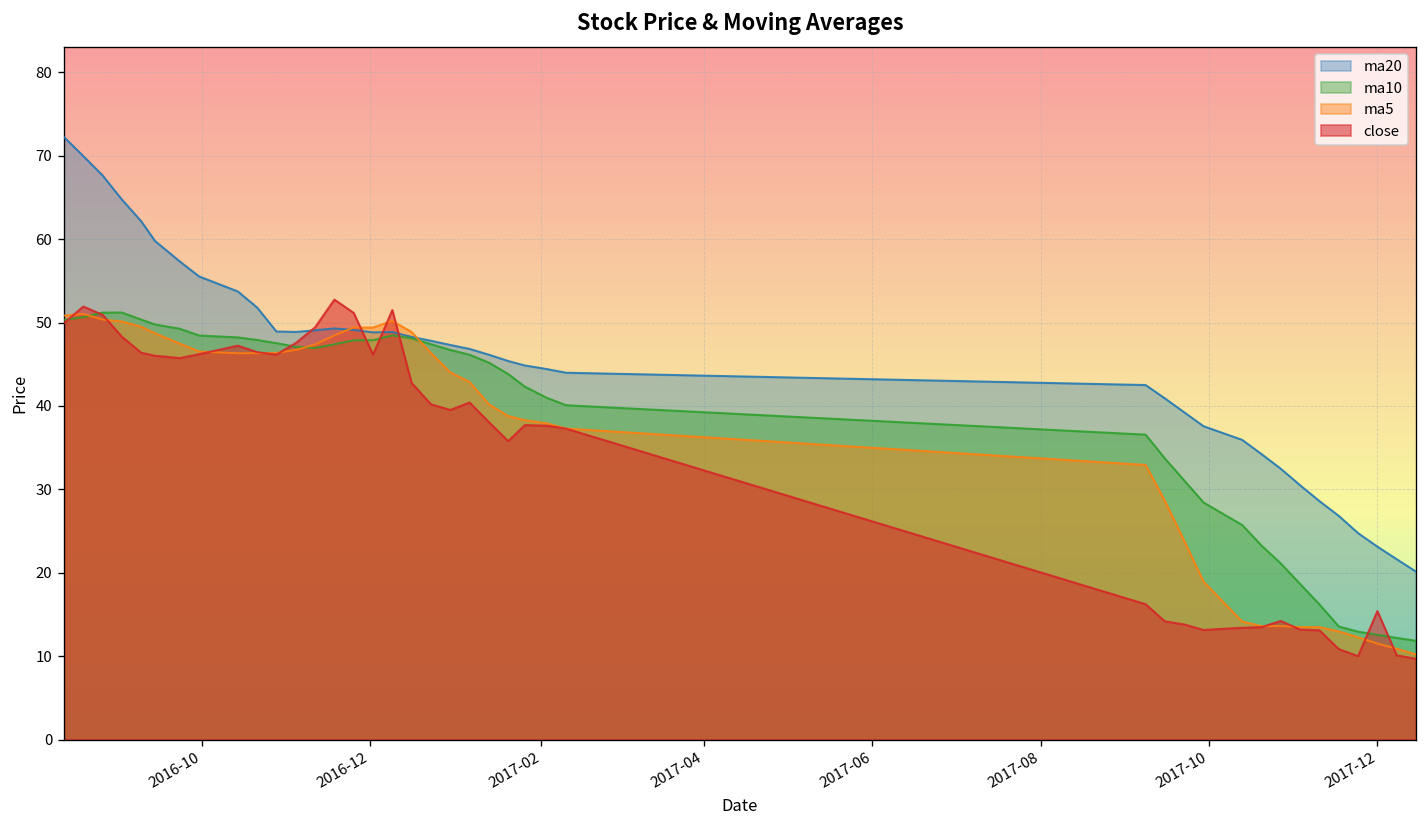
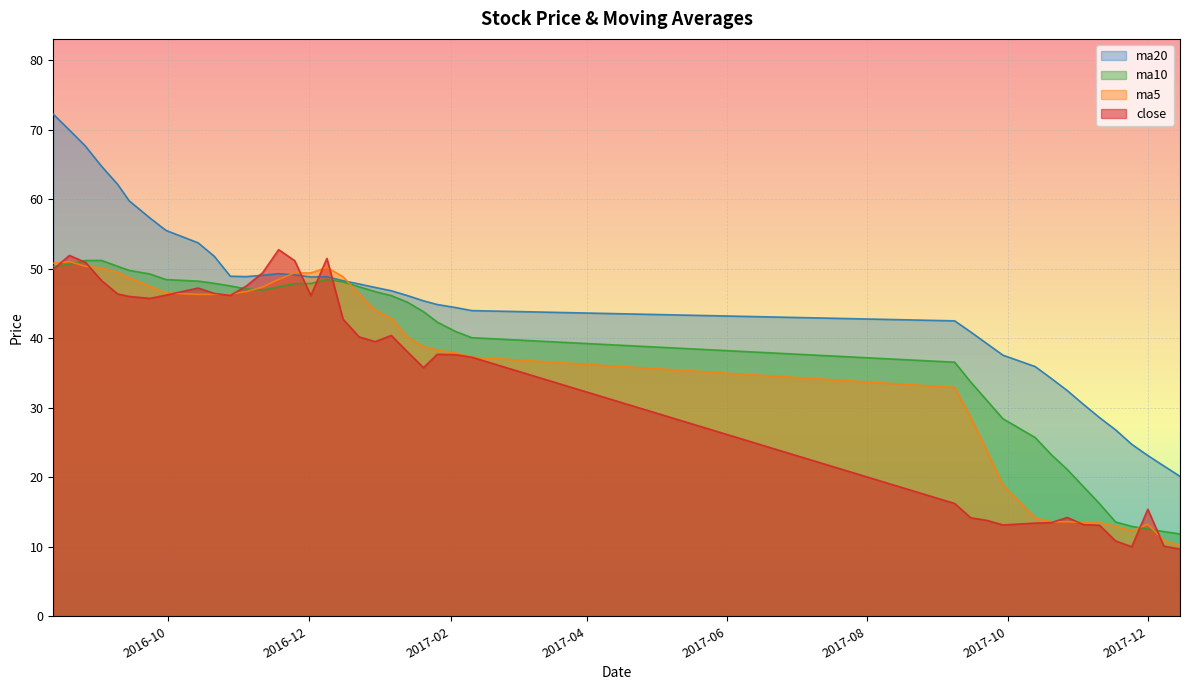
  {
    "ma20": {
      "2017-12": 23
    },
    "ma10": {
      "2017-12": 13
    },
    "ma5": {
-     "2017-12": 12
+     "2017-12": 13
    },
    "close": {
      "2017-12": 15
    }
  }
